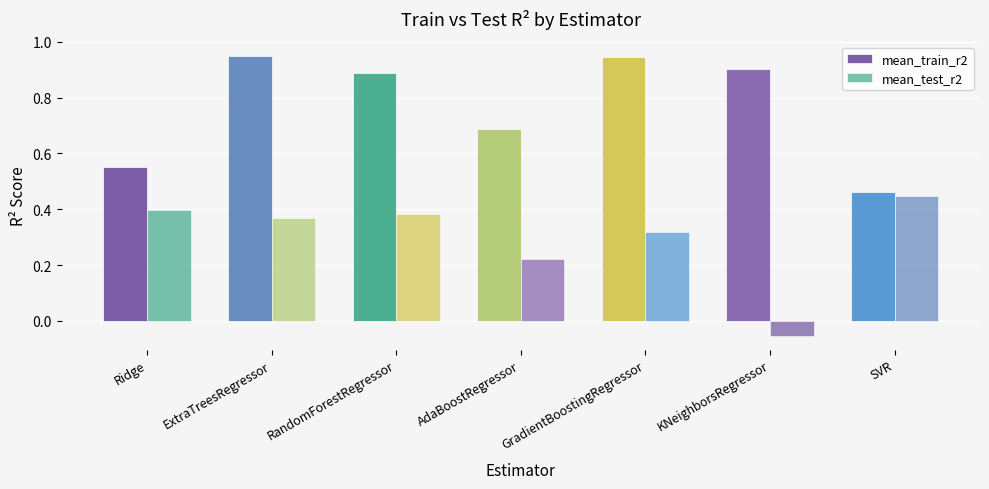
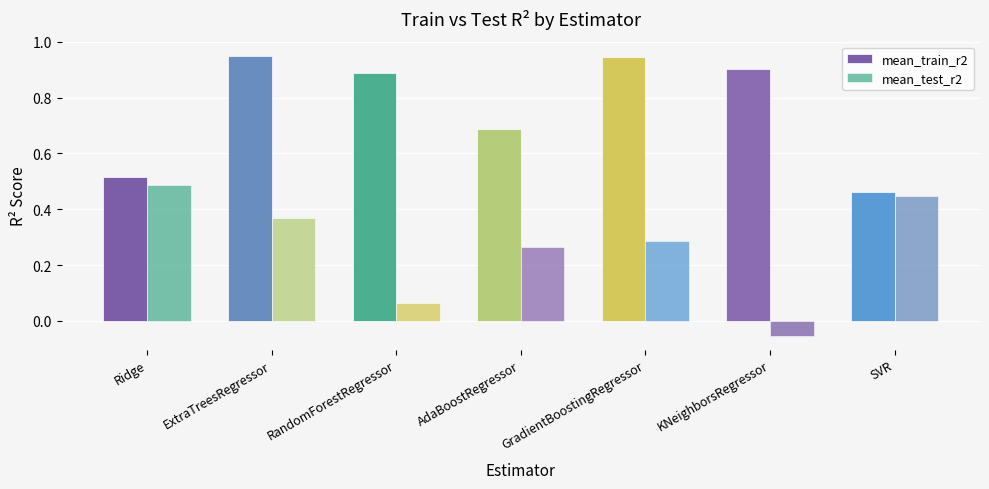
  {
    "mean_train_r2": {
-     "Ridge": 0.55,
+     "Ridge": 0.51,
      "ExtraTreesRegressor": 0.95,
      "RandomForestRegressor": 0.89,
      "AdaBoostRegressor": 0.69,
      "GradientBoostingRegressor": 0.95,
      "KNeighborsRegressor": 0.90,
      "SVR": 0.46
    },
    "mean_test_r2": {
-     "Ridge": 0.40,
+     "Ridge": 0.49,
      "ExtraTreesRegressor": 0.37,
-     "RandomForestRegressor": 0.38,
-     "AdaBoostRegressor": 0.22,
-     "GradientBoostingRegressor": 0.32,
+     "RandomForestRegressor": 0.07,
+     "AdaBoostRegressor": 0.27,
+     "GradientBoostingRegressor": 0.29,
      "KNeighborsRegressor": -0.05,
      "SVR": 0.45
    }
  }
